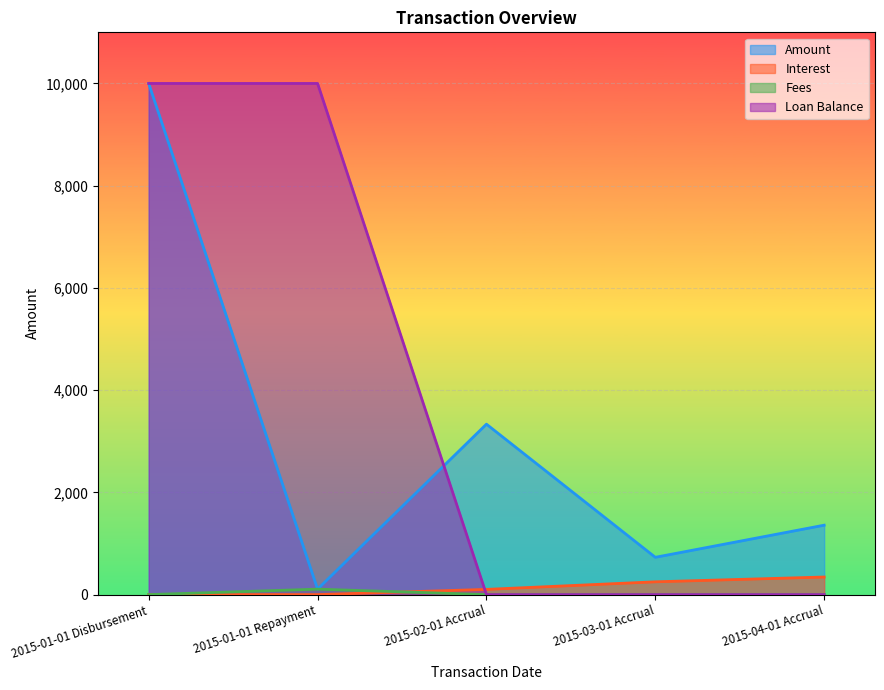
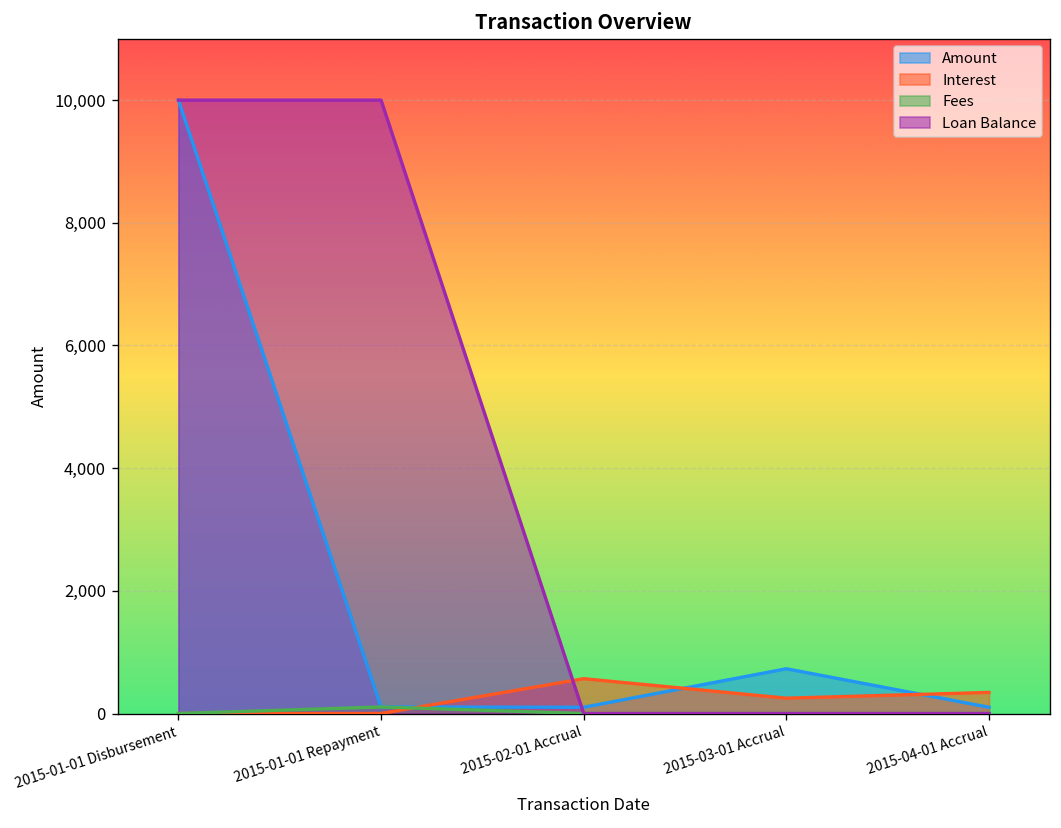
  {
    "Amount": {
-     "2015-02-01 Accrual": "3,300",
+     "2015-02-01 Accrual": "100",
      "2015-03-01 Accrual": "700",
-     "2015-04-01 Accrual": "1,400"
+     "2015-04-01 Accrual": "100"
    },
    "Interest": {
      "2015-01-01 Repayment": "0",
-     "2015-02-01 Accrual": "100",
+     "2015-02-01 Accrual": "600",
      "2015-03-01 Accrual": "300",
      "2015-04-01 Accrual": "300"
    },
    "Loan Balance": {
      "2015-01-01 Repayment": "10,000"
    }
  }
